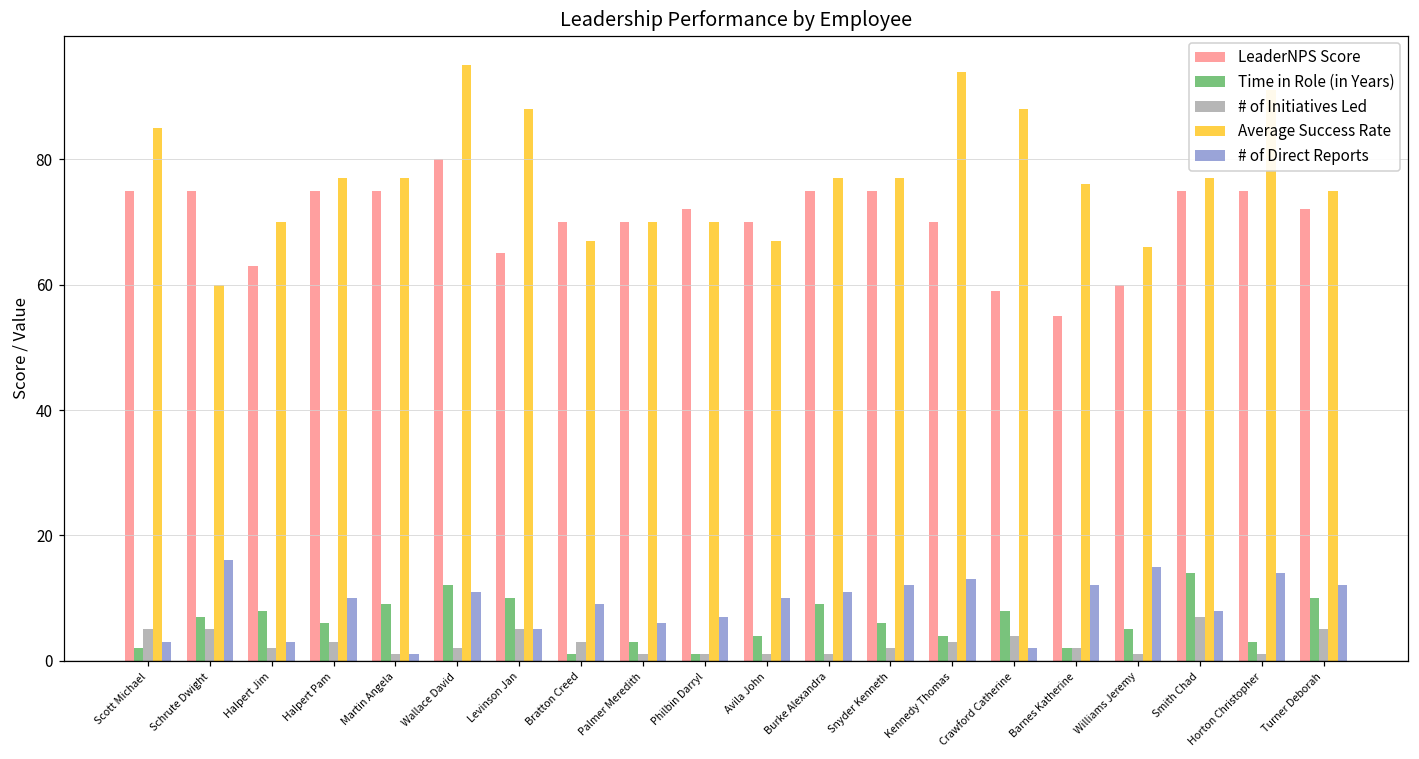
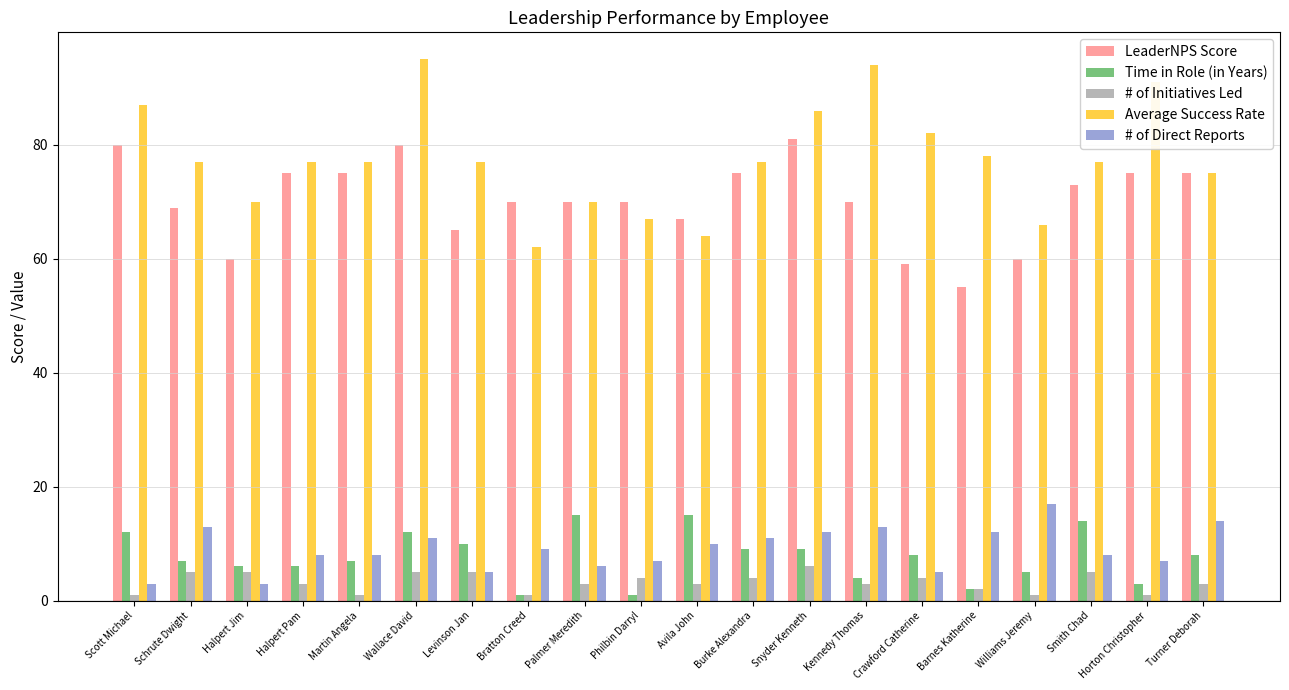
  {
    "LeaderNPS Score": {
-     "Scott Michael": 75,
-     "Schrute Dwight": 75,
-     "Halpert Jim": 63,
+     "Scott Michael": 80,
+     "Schrute Dwight": 69,
+     "Halpert Jim": 60,
      "Halpert Pam": 75,
      "Martin Angela": 75,
      "Wallace David": 80,
      "Levinson Jan": 65,
      "Bratton Creed": 70,
      "Palmer Meredith": 70,
-     "Philbin Darryl": 72,
-     "Avila John": 70,
+     "Philbin Darryl": 70,
+     "Avila John": 67,
      "Burke Alexandra": 75,
-     "Snyder Kenneth": 75,
+     "Snyder Kenneth": 81,
      "Kennedy Thomas": 70,
      "Crawford Catherine": 59,
      "Barnes Katherine": 55,
      "Williams Jeremy": 60,
-     "Smith Chad": 75,
+     "Smith Chad": 73,
      "Horton Christopher": 75,
-     "Turner Deborah": 72
+     "Turner Deborah": 75
    },
    "Time in Role (in Years)": {
-     "Scott Michael": 2,
+     "Scott Michael": 12,
      "Schrute Dwight": 7,
-     "Halpert Jim": 8,
+     "Halpert Jim": 6,
      "Halpert Pam": 6,
-     "Martin Angela": 9,
+     "Martin Angela": 7,
      "Wallace David": 12,
      "Levinson Jan": 10,
      "Bratton Creed": 1,
-     "Palmer Meredith": 3,
+     "Palmer Meredith": 15,
      "Philbin Darryl": 1,
-     "Avila John": 4,
+     "Avila John": 15,
      "Burke Alexandra": 9,
-     "Snyder Kenneth": 6,
+     "Snyder Kenneth": 9,
      "Kennedy Thomas": 4,
      "Crawford Catherine": 8,
      "Barnes Katherine": 2,
      "Williams Jeremy": 5,
      "Smith Chad": 14,
      "Horton Christopher": 3,
-     "Turner Deborah": 10
+     "Turner Deborah": 8
    },
    "# of Initiatives Led": {
-     "Scott Michael": 5,
+     "Scott Michael": 1,
      "Schrute Dwight": 5,
-     "Halpert Jim": 2,
+     "Halpert Jim": 5,
      "Halpert Pam": 3,
      "Martin Angela": 1,
-     "Wallace David": 2,
+     "Wallace David": 5,
      "Levinson Jan": 5,
-     "Bratton Creed": 3,
-     "Palmer Meredith": 1,
-     "Philbin Darryl": 1,
-     "Avila John": 1,
-     "Burke Alexandra": 1,
-     "Snyder Kenneth": 2,
+     "Bratton Creed": 1,
+     "Palmer Meredith": 3,
+     "Philbin Darryl": 4,
+     "Avila John": 3,
+     "Burke Alexandra": 4,
+     "Snyder Kenneth": 6,
      "Kennedy Thomas": 3,
      "Crawford Catherine": 4,
      "Barnes Katherine": 2,
      "Williams Jeremy": 1,
-     "Smith Chad": 7,
+     "Smith Chad": 5,
      "Horton Christopher": 1,
-     "Turner Deborah": 5
+     "Turner Deborah": 3
    },
    "Average Success Rate": {
-     "Scott Michael": 85,
-     "Schrute Dwight": 60,
+     "Scott Michael": 87,
+     "Schrute Dwight": 77,
      "Halpert Jim": 70,
      "Halpert Pam": 77,
      "Martin Angela": 77,
      "Wallace David": 95,
-     "Levinson Jan": 88,
-     "Bratton Creed": 67,
+     "Levinson Jan": 77,
+     "Bratton Creed": 62,
      "Palmer Meredith": 70,
-     "Philbin Darryl": 70,
-     "Avila John": 67,
+     "Philbin Darryl": 67,
+     "Avila John": 64,
      "Burke Alexandra": 77,
-     "Snyder Kenneth": 77,
+     "Snyder Kenneth": 86,
      "Kennedy Thomas": 94,
-     "Crawford Catherine": 88,
-     "Barnes Katherine": 76,
+     "Crawford Catherine": 82,
+     "Barnes Katherine": 78,
      "Williams Jeremy": 66,
      "Smith Chad": 77,
      "Turner Deborah": 75
    },
    "# of Direct Reports": {
      "Scott Michael": 3,
-     "Schrute Dwight": 16,
+     "Schrute Dwight": 13,
      "Halpert Jim": 3,
-     "Halpert Pam": 10,
-     "Martin Angela": 1,
+     "Halpert Pam": 8,
+     "Martin Angela": 8,
      "Wallace David": 11,
      "Levinson Jan": 5,
      "Bratton Creed": 9,
      "Palmer Meredith": 6,
      "Philbin Darryl": 7,
      "Avila John": 10,
      "Burke Alexandra": 11,
      "Snyder Kenneth": 12,
      "Kennedy Thomas": 13,
-     "Crawford Catherine": 2,
+     "Crawford Catherine": 5,
      "Barnes Katherine": 12,
-     "Williams Jeremy": 15,
+     "Williams Jeremy": 17,
      "Smith Chad": 8,
-     "Horton Christopher": 14,
-     "Turner Deborah": 12
+     "Horton Christopher": 7,
+     "Turner Deborah": 14
    }
  }
